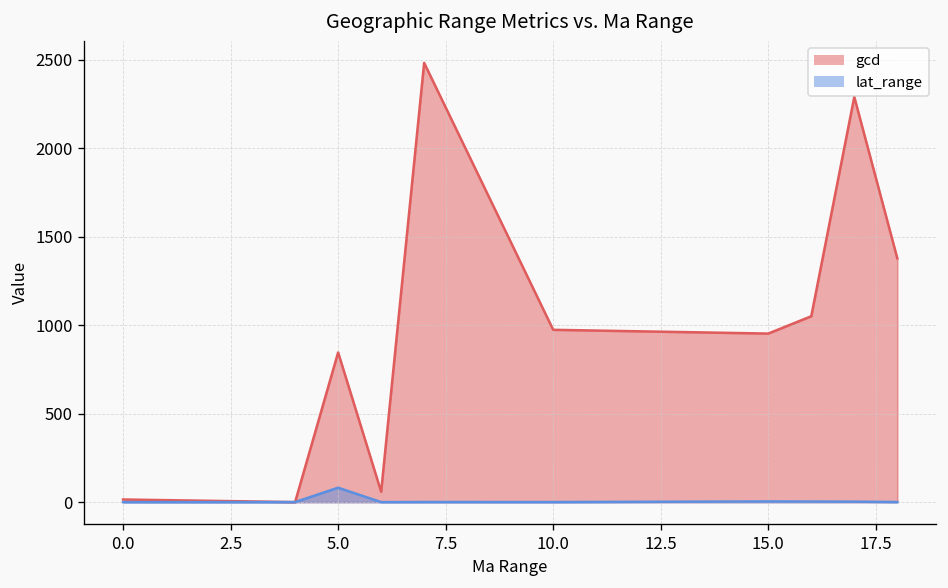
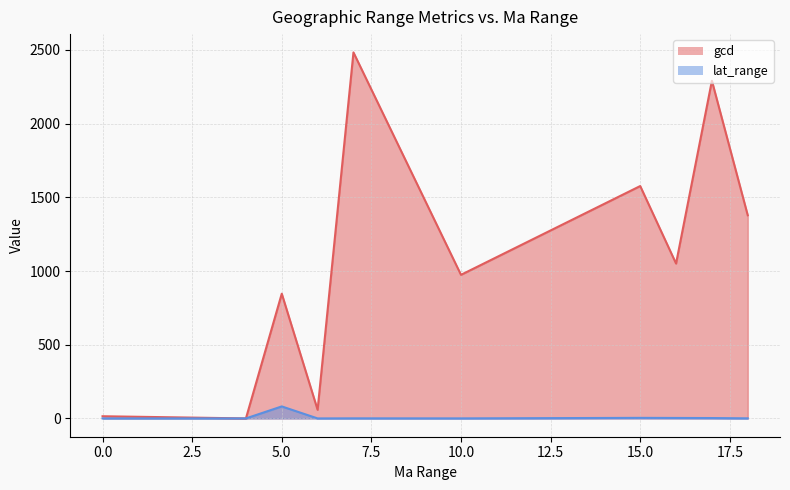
  {
    "gcd": {
      "5.0": 850,
      "10.0": 970,
-     "15.0": 950
+     "15.0": 1580
    },
    "lat_range": {
      "5.0": 80,
      "10.0": 0,
      "15.0": 0
    }
  }
